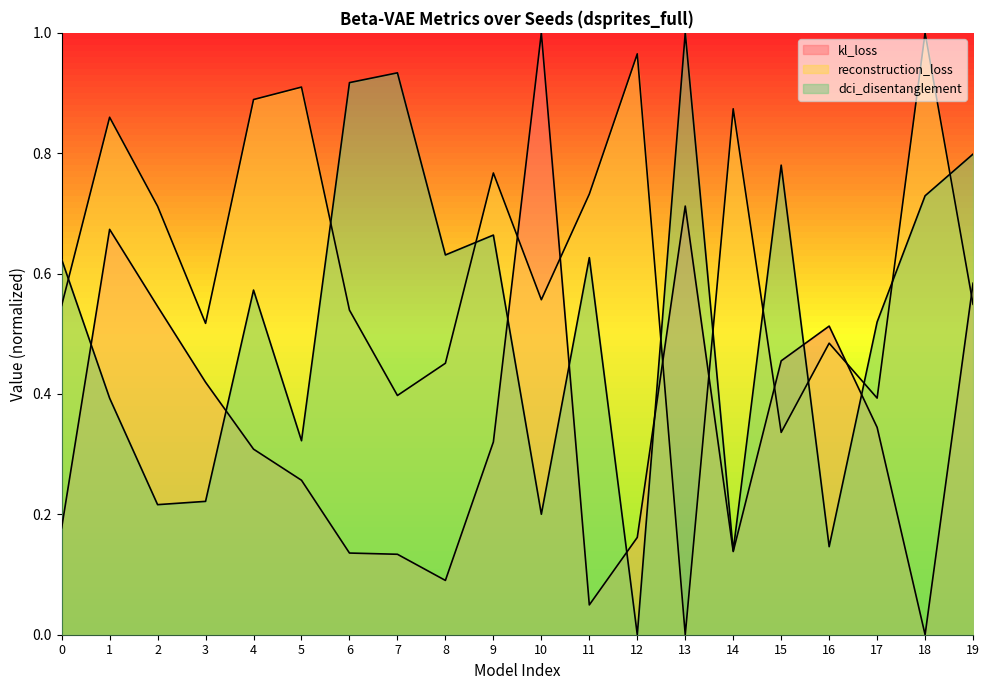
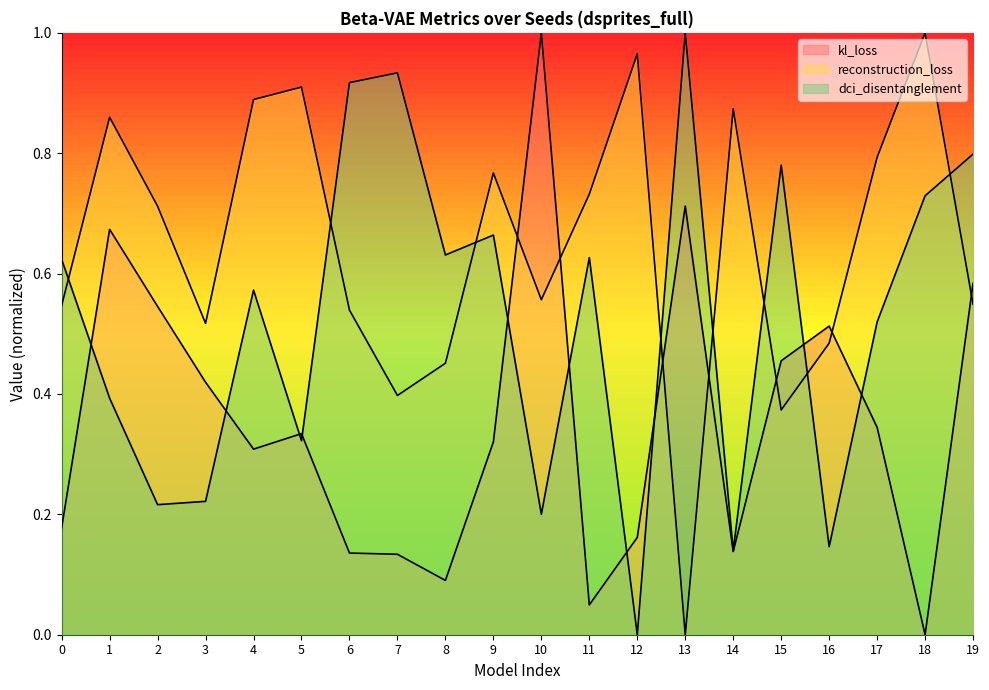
  {
    "kl_loss": {
      "0": 0.18,
      "1": 0.67,
      "2": 0.55,
      "3": 0.42,
      "4": 0.31,
-     "5": 0.26,
+     "5": 0.33,
      "6": 0.14,
      "7": 0.13,
      "8": 0.09,
      "9": 0.32,
      "10": 1.00,
      "11": 0.05,
      "12": 0.16,
      "13": 0.71,
      "15": 0.46,
      "16": 0.51,
      "17": 0.34,
      "18": 0.00,
      "19": 0.58
    },
    "reconstruction_loss": {
      "0": 0.55,
      "1": 0.86,
      "2": 0.71,
      "3": 0.52,
      "4": 0.89,
      "5": 0.91,
      "6": 0.54,
      "7": 0.40,
      "8": 0.45,
      "9": 0.77,
      "10": 0.56,
      "11": 0.73,
      "12": 0.97,
      "13": 0.00,
      "14": 0.87,
-     "15": 0.34,
+     "15": 0.37,
      "16": 0.48,
-     "17": 0.39,
+     "17": 0.79,
      "18": 1.00,
      "19": 0.55
    },
    "dci_disentanglement": {
      "0": 0.62,
      "1": 0.39,
      "2": 0.22,
      "3": 0.22,
      "4": 0.57,
      "5": 0.32,
      "6": 0.92,
      "7": 0.93,
      "8": 0.63,
      "9": 0.66,
      "10": 0.20,
      "11": 0.63,
      "12": 0.00,
      "13": 1.00,
      "15": 0.78,
      "16": 0.15,
      "17": 0.52,
      "18": 0.73,
      "19": 0.80
    }
  }
